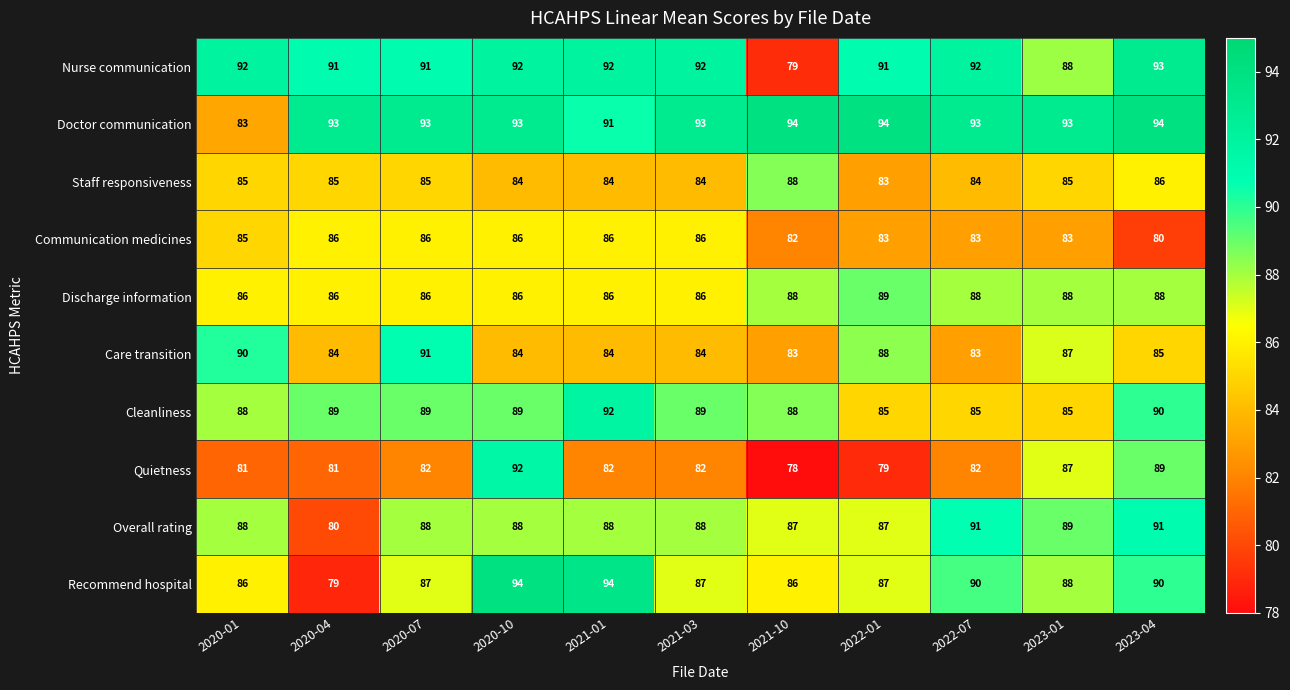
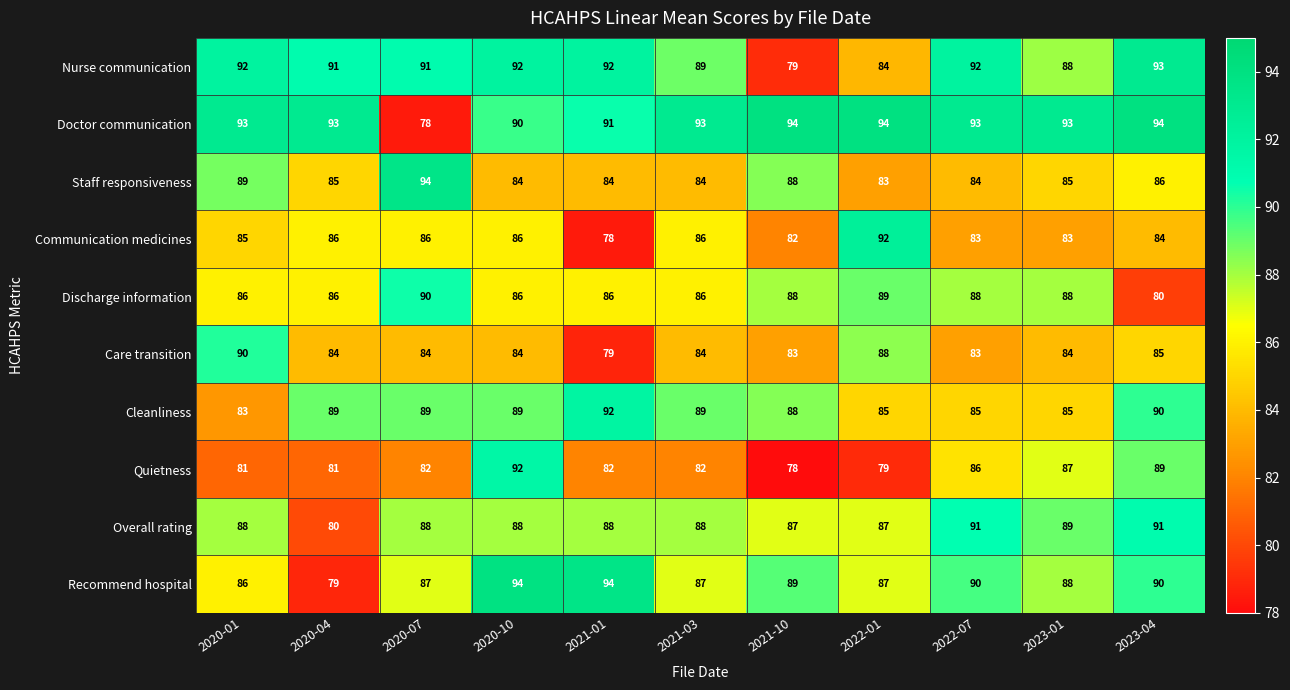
  {
    "Nurse communication": {
      "2020-01": 92,
      "2020-04": 91,
      "2020-07": 91,
      "2020-10": 92,
      "2021-01": 92,
-     "2021-03": 92,
+     "2021-03": 89,
      "2021-10": 79,
-     "2022-01": 91,
+     "2022-01": 84,
      "2022-07": 92,
      "2023-01": 88,
      "2023-04": 93
    },
    "Doctor communication": {
-     "2020-01": 83,
+     "2020-01": 93,
      "2020-04": 93,
-     "2020-07": 93,
-     "2020-10": 93,
+     "2020-07": 78,
+     "2020-10": 90,
      "2021-01": 91,
      "2021-03": 93,
      "2021-10": 94,
      "2022-01": 94,
      "2022-07": 93,
      "2023-01": 93,
      "2023-04": 94
    },
    "Staff responsiveness": {
-     "2020-01": 85,
+     "2020-01": 89,
      "2020-04": 85,
-     "2020-07": 85,
+     "2020-07": 94,
      "2020-10": 84,
      "2021-01": 84,
      "2021-03": 84,
      "2021-10": 88,
      "2022-01": 83,
      "2022-07": 84,
      "2023-01": 85,
      "2023-04": 86
    },
    "Communication medicines": {
      "2020-01": 85,
      "2020-04": 86,
      "2020-07": 86,
      "2020-10": 86,
-     "2021-01": 86,
+     "2021-01": 78,
      "2021-03": 86,
      "2021-10": 82,
-     "2022-01": 83,
+     "2022-01": 92,
      "2022-07": 83,
      "2023-01": 83,
-     "2023-04": 80
+     "2023-04": 84
    },
    "Discharge information": {
      "2020-01": 86,
      "2020-04": 86,
-     "2020-07": 86,
+     "2020-07": 90,
      "2020-10": 86,
      "2021-01": 86,
      "2021-03": 86,
      "2021-10": 88,
      "2022-01": 89,
      "2022-07": 88,
      "2023-01": 88,
-     "2023-04": 88
+     "2023-04": 80
    },
    "Care transition": {
      "2020-01": 90,
      "2020-04": 84,
-     "2020-07": 91,
+     "2020-07": 84,
      "2020-10": 84,
-     "2021-01": 84,
+     "2021-01": 79,
      "2021-03": 84,
      "2021-10": 83,
      "2022-01": 88,
      "2022-07": 83,
-     "2023-01": 87,
+     "2023-01": 84,
      "2023-04": 85
    },
    "Cleanliness": {
-     "2020-01": 88,
+     "2020-01": 83,
      "2020-04": 89,
      "2020-07": 89,
      "2020-10": 89,
      "2021-01": 92,
      "2021-03": 89,
      "2021-10": 88,
      "2022-01": 85,
      "2022-07": 85,
      "2023-01": 85,
      "2023-04": 90
    },
    "Quietness": {
      "2020-01": 81,
      "2020-04": 81,
      "2020-07": 82,
      "2020-10": 92,
      "2021-01": 82,
      "2021-03": 82,
      "2021-10": 78,
      "2022-01": 79,
-     "2022-07": 82,
+     "2022-07": 86,
      "2023-01": 87,
      "2023-04": 89
    },
    "Overall rating": {
      "2020-01": 88,
      "2020-04": 80,
      "2020-07": 88,
      "2020-10": 88,
      "2021-01": 88,
      "2021-03": 88,
      "2021-10": 87,
      "2022-01": 87,
      "2022-07": 91,
      "2023-01": 89,
      "2023-04": 91
    },
    "Recommend hospital": {
      "2020-01": 86,
      "2020-04": 79,
      "2020-07": 87,
      "2020-10": 94,
      "2021-01": 94,
      "2021-03": 87,
-     "2021-10": 86,
+     "2021-10": 89,
      "2022-01": 87,
      "2022-07": 90,
      "2023-01": 88,
      "2023-04": 90
    }
  }
